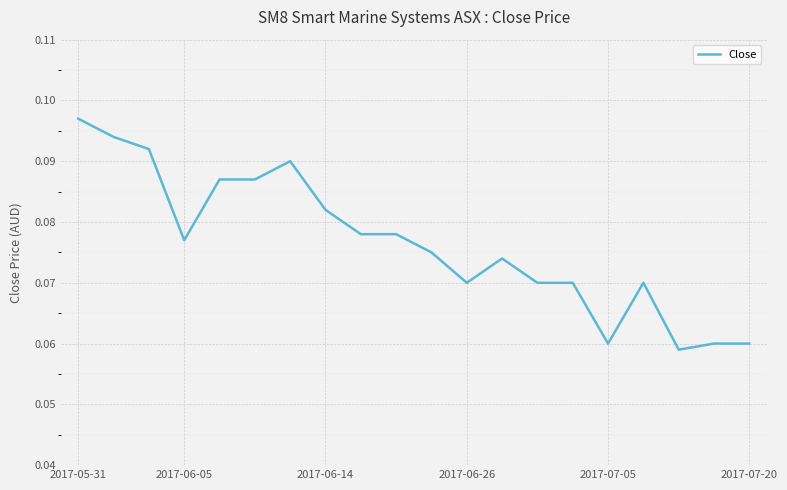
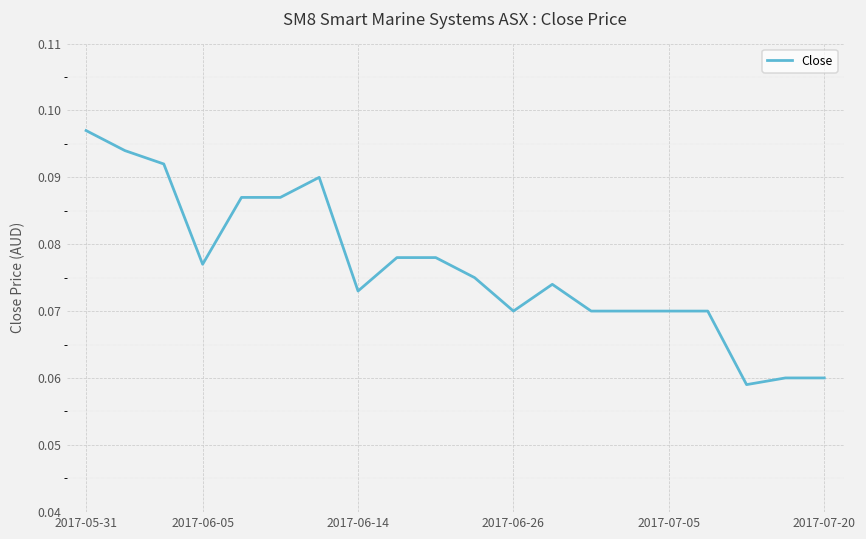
  {
    "2017-05-31": 0.097,
    "2017-06-05": 0.077,
-   "2017-06-14": 0.082,
+   "2017-06-14": 0.073,
    "2017-06-26": 0.070,
-   "2017-07-05": 0.06,
+   "2017-07-05": 0.07,
    "2017-07-20": 0.060
  }
